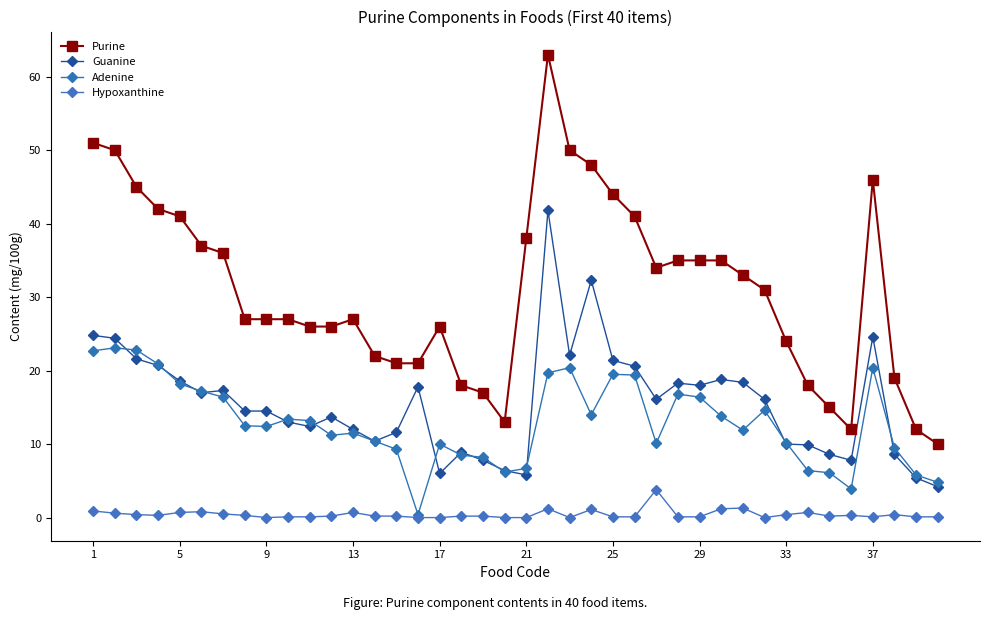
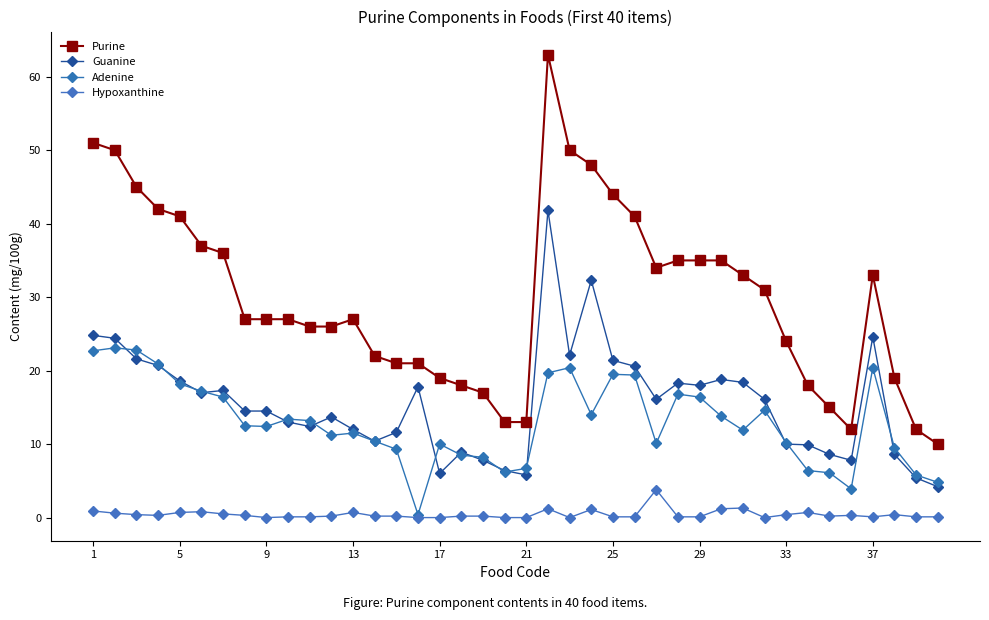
  {
    "Purine": {
      "1": 51,
      "5": 41,
      "9": 27,
      "13": 27,
-     "17": 26,
-     "21": 38,
+     "17": 19,
+     "21": 13,
      "25": 44,
      "29": 35,
      "33": 24,
-     "37": 46
+     "37": 33
    }
  }
